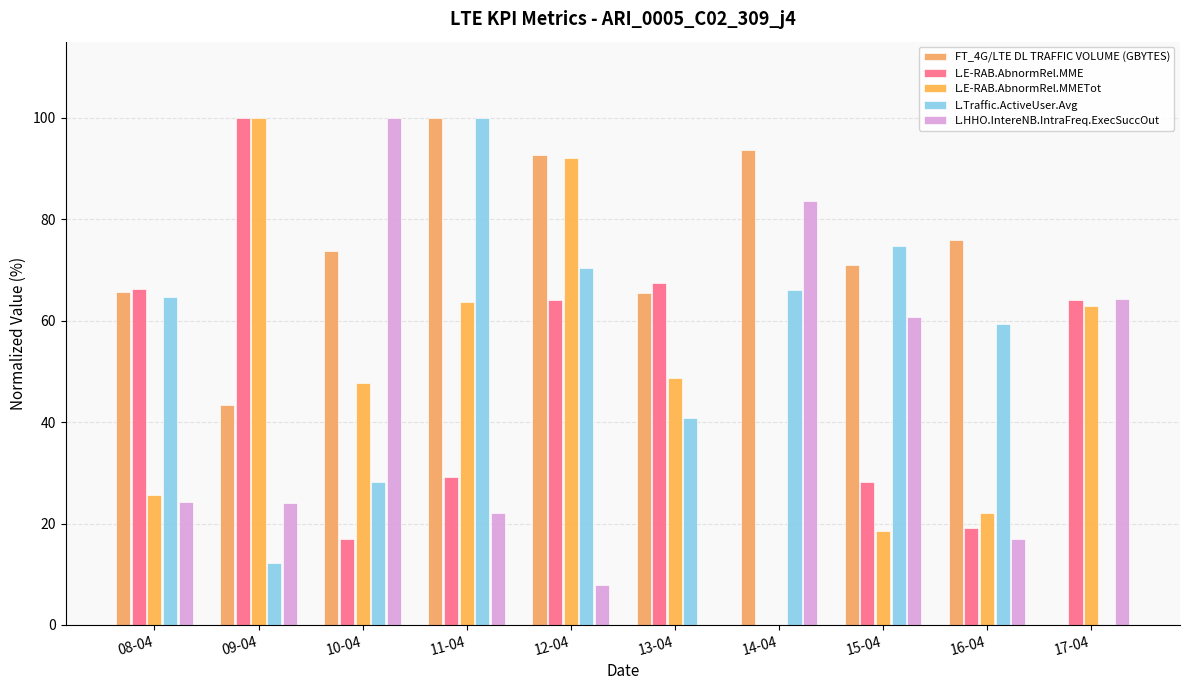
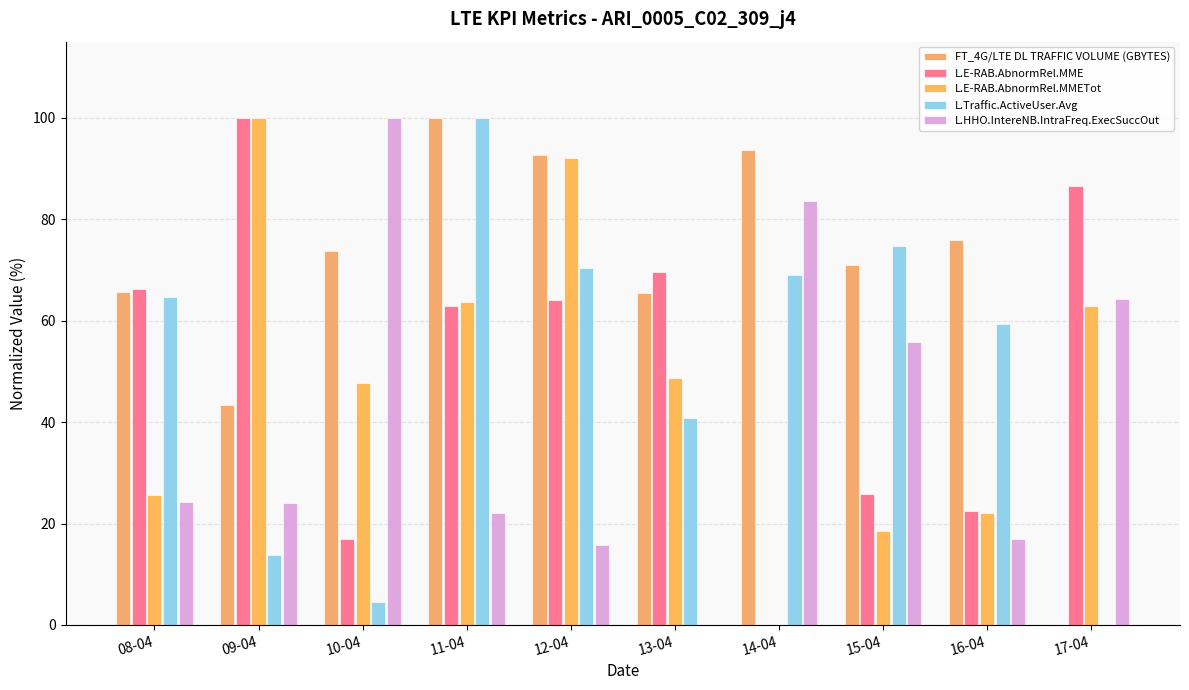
  {
    "L.E-RAB.AbnormRel.MME": {
      "08-04": 66,
      "09-04": 100,
      "10-04": 17,
-     "11-04": 29,
+     "11-04": 63,
      "12-04": 64,
-     "13-04": 67,
+     "13-04": 70,
      "14-04": 0,
-     "15-04": 28,
-     "16-04": 19,
-     "17-04": 64
+     "15-04": 26,
+     "16-04": 22,
+     "17-04": 87
    },
    "L.Traffic.ActiveUser.Avg": {
      "08-04": 65,
-     "09-04": 12,
-     "10-04": 28,
+     "09-04": 14,
+     "10-04": 5,
      "11-04": 100,
      "12-04": 70,
      "13-04": 41,
-     "14-04": 66,
+     "14-04": 69,
      "15-04": 75,
      "16-04": 59,
      "17-04": 0
    },
    "L.HHO.IntereNB.IntraFreq.ExecSuccOut": {
      "08-04": 24,
      "09-04": 24,
      "10-04": 100,
      "11-04": 22,
-     "12-04": 8,
+     "12-04": 16,
      "13-04": 0,
      "14-04": 84,
-     "15-04": 61,
+     "15-04": 56,
      "16-04": 17,
      "17-04": 64
    }
  }
